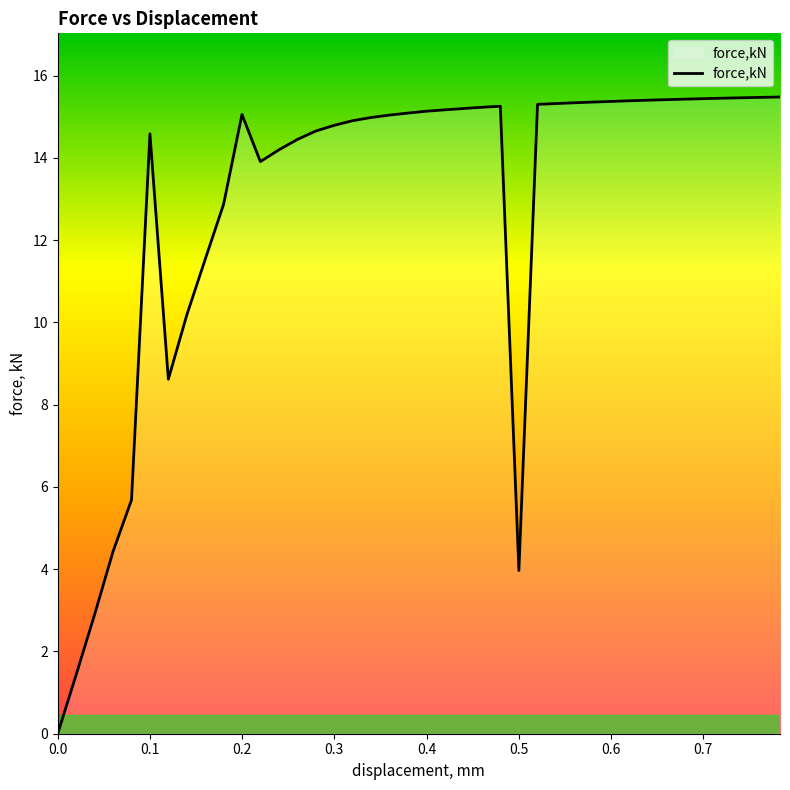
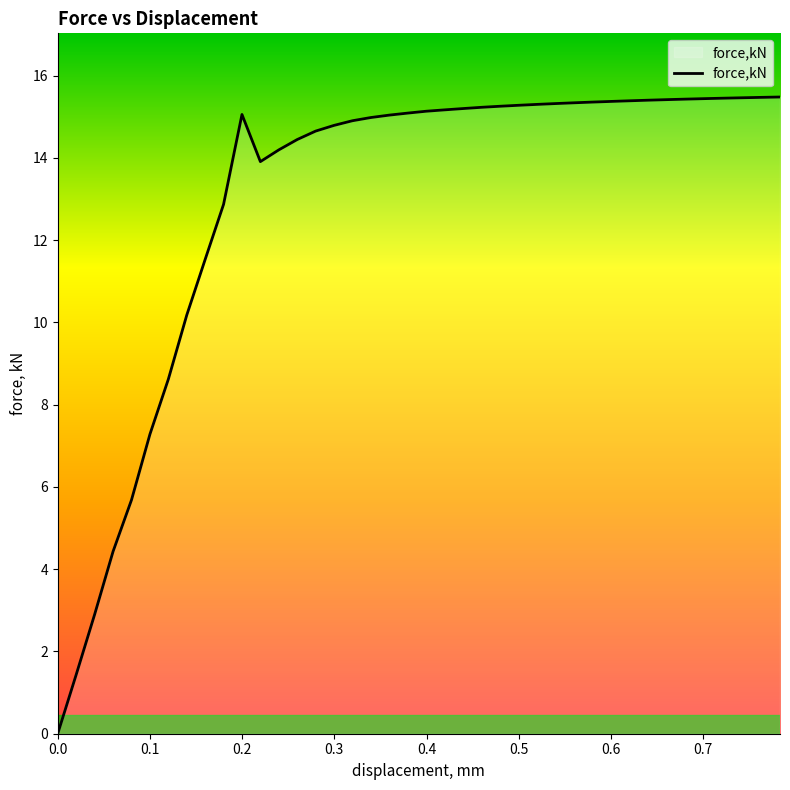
  {
-   "0.1": 14.6,
+   "0.1": 7.3,
    "0.2": 15.1,
    "0.3": 14.8,
-   "0.5": 4.0
+   "0.5": 15.3
  }
